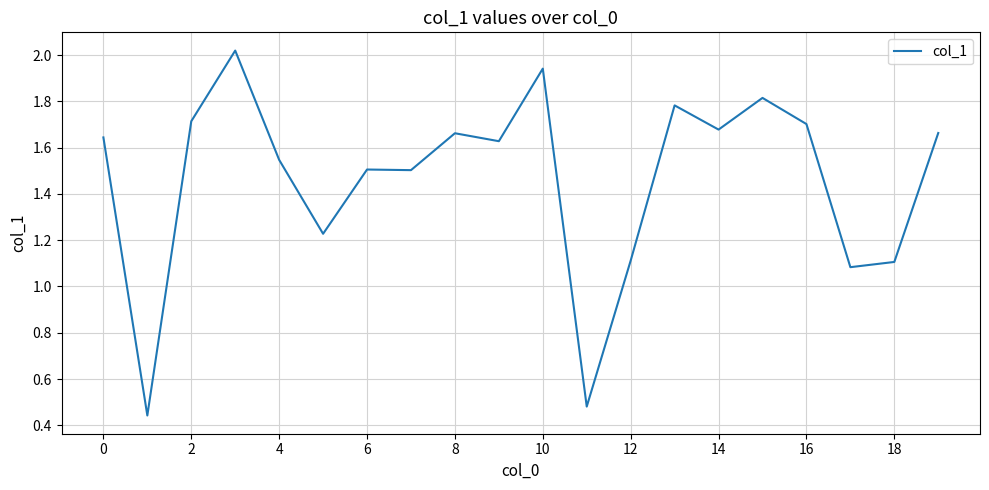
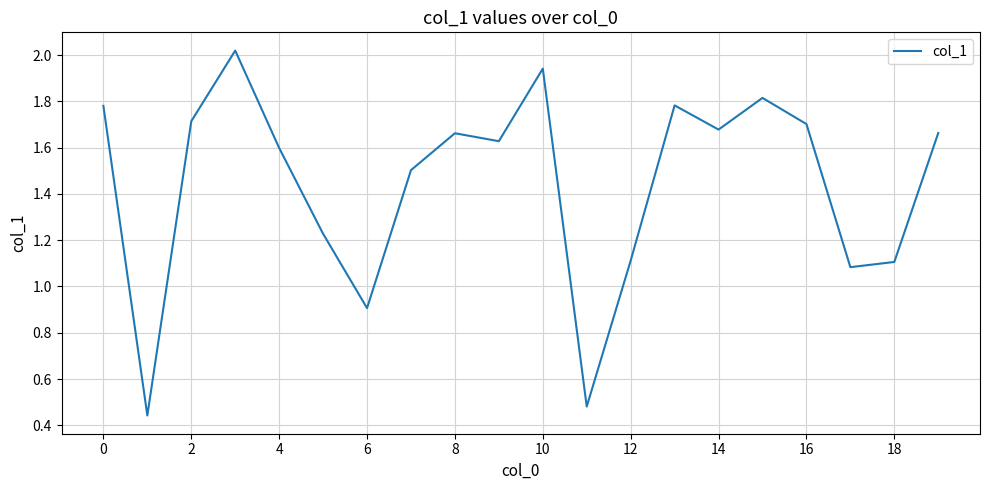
  {
-   "0": 1.64,
+   "0": 1.78,
    "2": 1.71,
-   "4": 1.55,
-   "6": 1.51,
+   "4": 1.60,
+   "6": 0.91,
    "8": 1.66,
    "10": 1.94,
    "12": 1.11,
    "14": 1.68,
    "16": 1.70,
    "18": 1.11
  }
